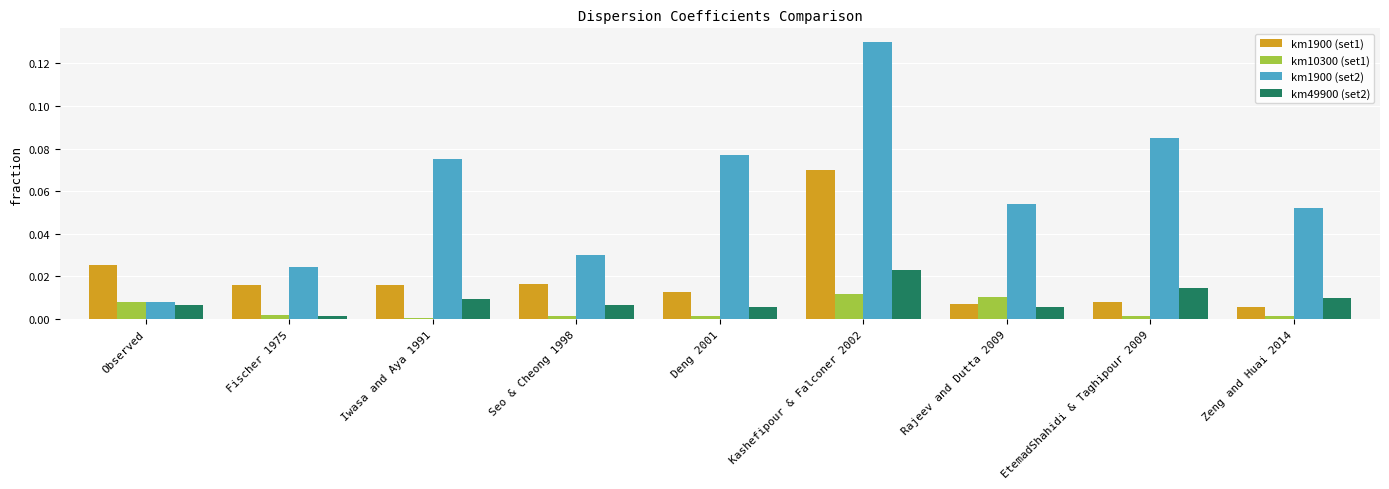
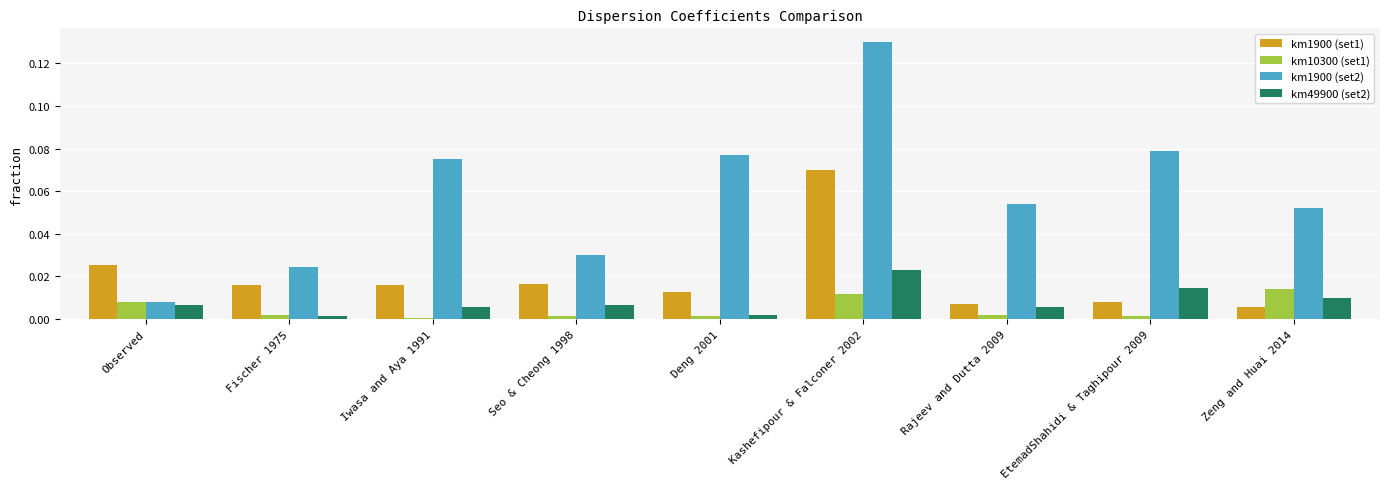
  {
    "km1900 (set1)": {
      "Observed": 0.025,
      "Fischer 1975": 0.016,
      "Iwasa and Aya 1991": 0.016,
      "Seo & Cheong 1998": 0.016,
      "Deng 2001": 0.013,
      "Kashefipour & Falconer 2002": 0.070,
      "Rajeev and Dutta 2009": 0.007,
      "EtemadShahidi & Taghipour 2009": 0.008,
      "Zeng and Huai 2014": 0.006
    },
    "km10300 (set1)": {
      "Observed": 0.008,
      "Fischer 1975": 0.002,
      "Seo & Cheong 1998": 0.002,
      "Deng 2001": 0.002,
      "Kashefipour & Falconer 2002": 0.012,
-     "Rajeev and Dutta 2009": 0.011,
+     "Rajeev and Dutta 2009": 0.002,
      "EtemadShahidi & Taghipour 2009": 0.002,
-     "Zeng and Huai 2014": 0.001
+     "Zeng and Huai 2014": 0.014
    },
    "km1900 (set2)": {
      "Observed": 0.008,
      "Fischer 1975": 0.024,
      "Iwasa and Aya 1991": 0.075,
      "Seo & Cheong 1998": 0.030,
      "Deng 2001": 0.077,
      "Kashefipour & Falconer 2002": 0.130,
      "Rajeev and Dutta 2009": 0.054,
-     "EtemadShahidi & Taghipour 2009": 0.085,
+     "EtemadShahidi & Taghipour 2009": 0.079,
      "Zeng and Huai 2014": 0.052
    },
    "km49900 (set2)": {
      "Observed": 0.007,
      "Fischer 1975": 0.001,
-     "Iwasa and Aya 1991": 0.010,
+     "Iwasa and Aya 1991": 0.006,
      "Seo & Cheong 1998": 0.007,
-     "Deng 2001": 0.006,
+     "Deng 2001": 0.002,
      "Kashefipour & Falconer 2002": 0.023,
      "Rajeev and Dutta 2009": 0.006,
      "EtemadShahidi & Taghipour 2009": 0.015,
      "Zeng and Huai 2014": 0.010
    }
  }
